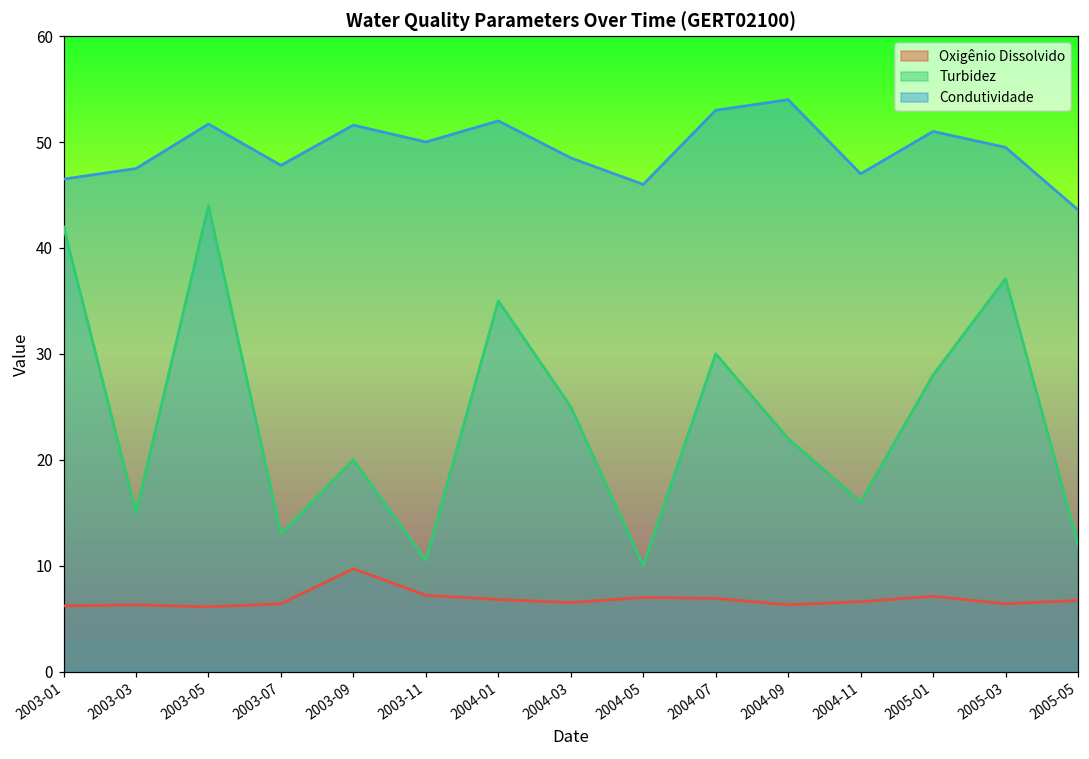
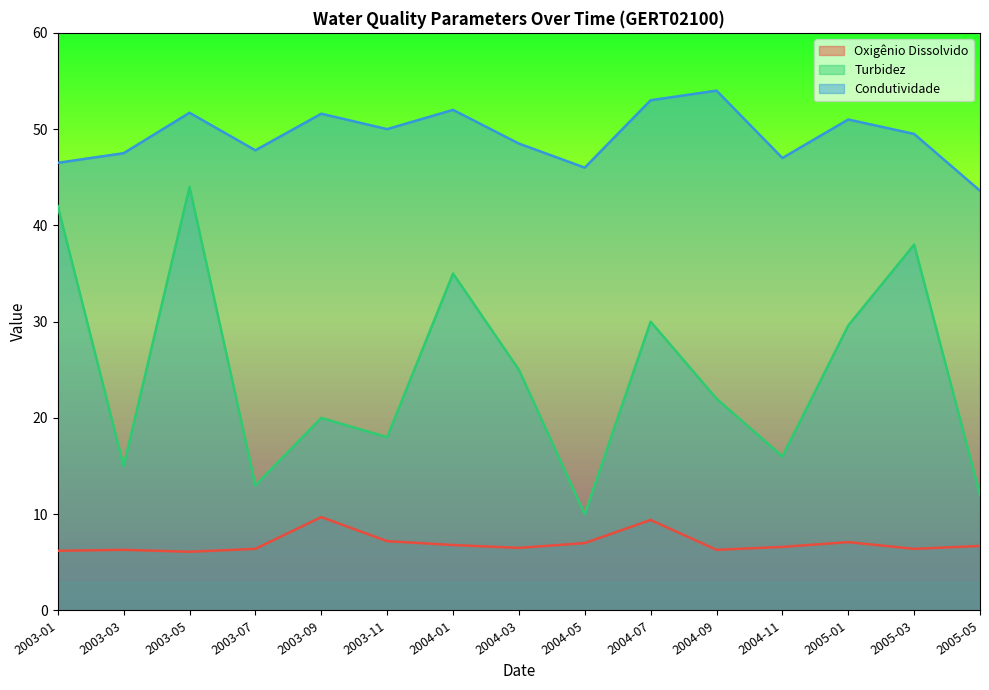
  {
    "Oxigênio Dissolvido": {
      "2003-01": 6,
      "2003-03": 6,
      "2003-05": 6,
      "2003-07": 6,
      "2003-09": 10,
      "2003-11": 7,
      "2004-01": 7,
      "2004-03": 7,
      "2004-05": 7,
-     "2004-07": 7,
+     "2004-07": 9,
      "2004-09": 6,
      "2004-11": 7,
      "2005-01": 7,
      "2005-03": 6,
      "2005-05": 7
    },
    "Turbidez": {
      "2003-01": 42,
      "2003-03": 15,
      "2003-05": 44,
      "2003-07": 13,
      "2003-09": 20,
-     "2003-11": 11,
+     "2003-11": 18,
      "2004-01": 35,
      "2004-03": 25,
      "2004-05": 10,
      "2004-07": 30,
      "2004-09": 22,
      "2004-11": 16,
-     "2005-01": 28,
-     "2005-03": 37,
+     "2005-01": 30,
+     "2005-03": 38,
      "2005-05": 12
    },
    "Condutividade": {
      "2003-01": 47,
      "2003-03": 48,
      "2003-05": 52,
      "2003-07": 48,
      "2003-09": 52,
      "2003-11": 50,
      "2004-01": 52,
      "2004-03": 49,
      "2004-05": 46,
      "2004-07": 53,
      "2004-09": 54,
      "2004-11": 47,
      "2005-01": 51,
      "2005-03": 50,
      "2005-05": 44
    }
  }
